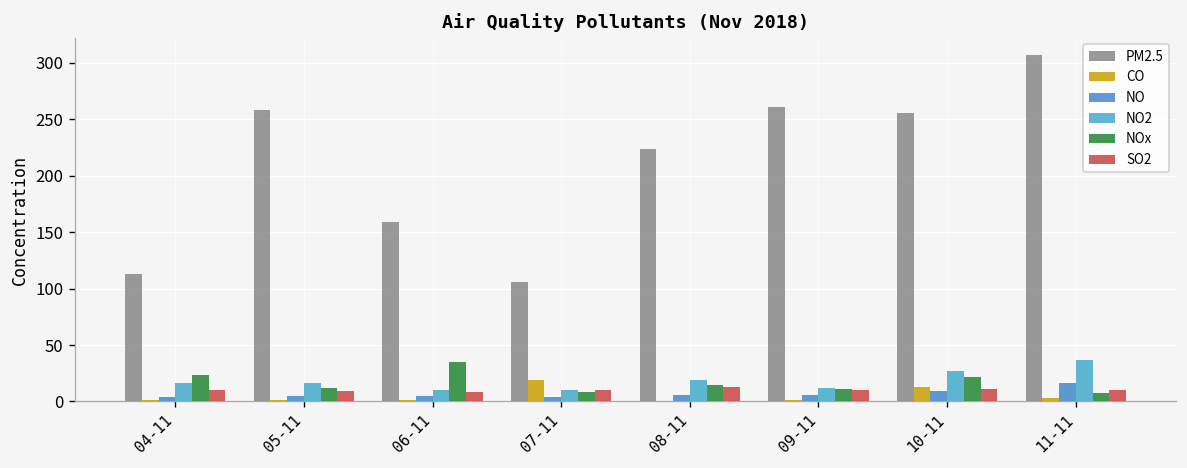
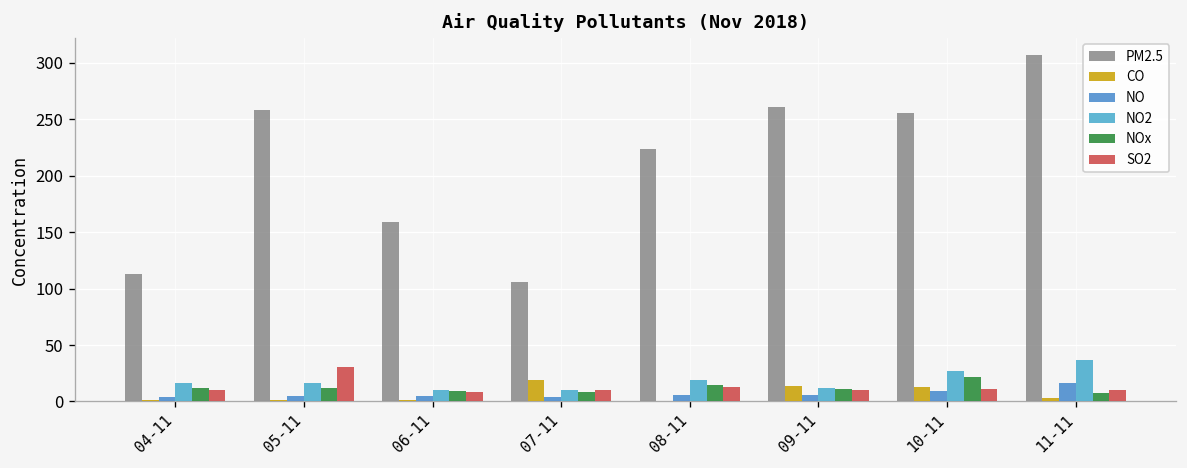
  {
    "PM2.5": {
      "04-11": 110,
      "05-11": 260,
      "06-11": 160,
      "07-11": 110,
      "08-11": 220,
      "09-11": 260,
      "10-11": 260,
      "11-11": 310
    },
    "CO": {
      "07-11": 20,
-     "09-11": 0,
+     "09-11": 10,
      "10-11": 10
    },
    "NOx": {
-     "04-11": 20,
+     "04-11": 10,
      "05-11": 10,
-     "06-11": 30,
+     "06-11": 10,
      "07-11": 10,
      "08-11": 10,
      "09-11": 10,
      "10-11": 20,
      "11-11": 10
    },
    "SO2": {
      "04-11": 10,
-     "05-11": 10,
+     "05-11": 30,
      "06-11": 10,
      "07-11": 10,
      "08-11": 10,
      "09-11": 10,
      "10-11": 10,
      "11-11": 10
    }
  }
